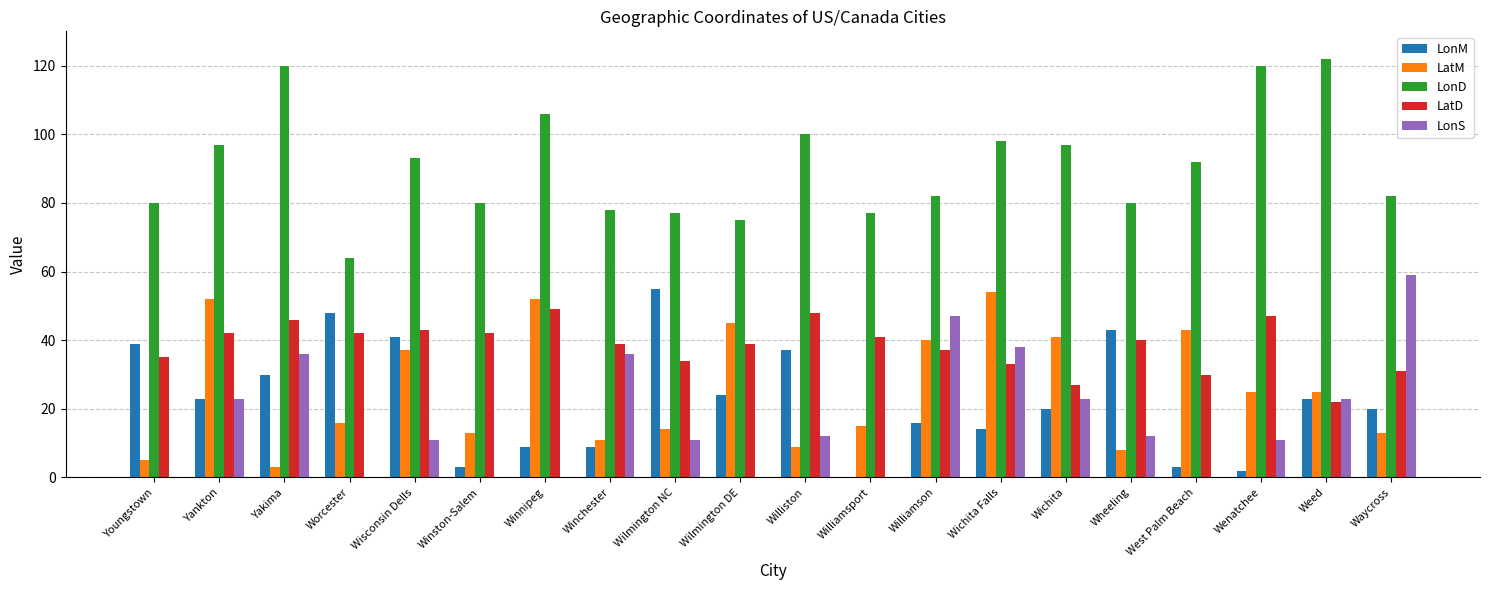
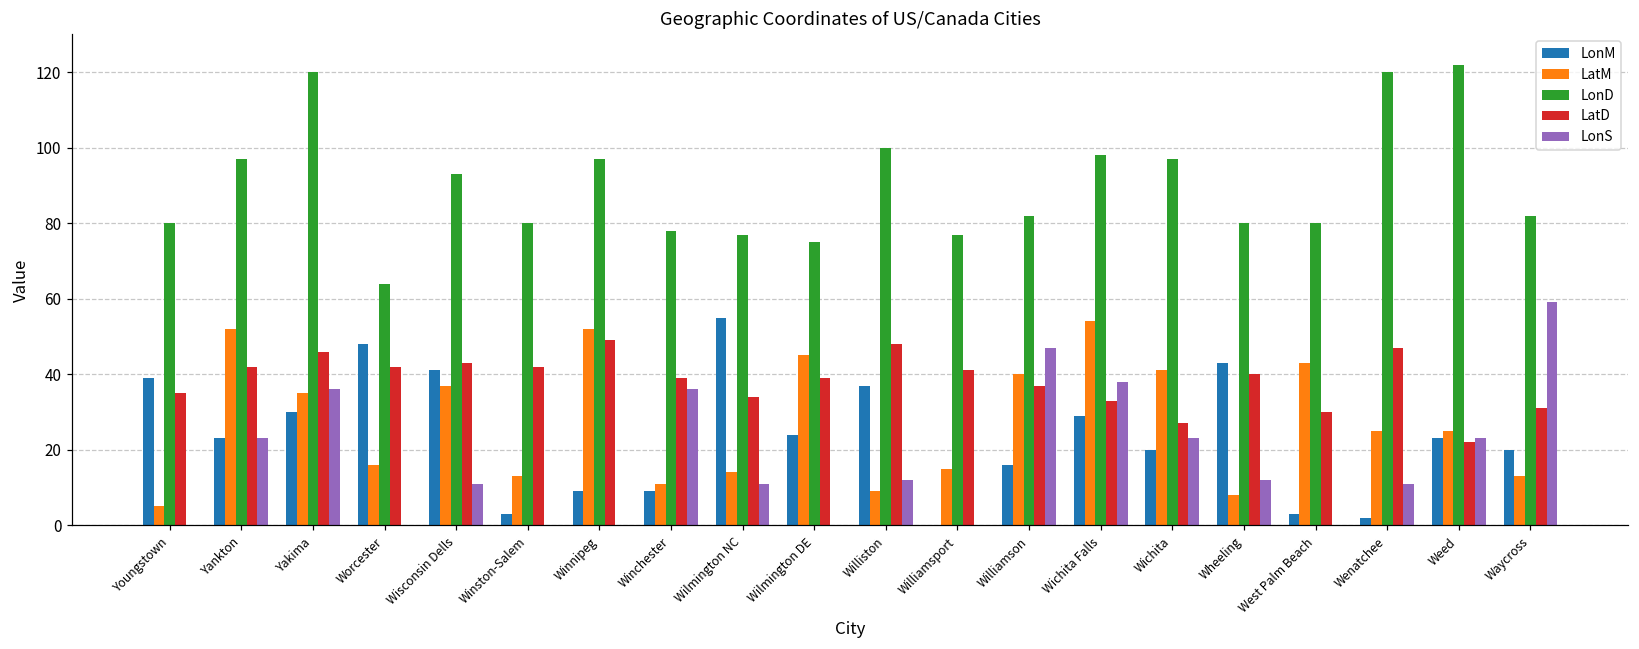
  {
    "LonM": {
      "Youngstown": 39,
      "Yankton": 23,
      "Yakima": 30,
      "Worcester": 48,
      "Wisconsin Dells": 41,
      "Winston-Salem": 3,
      "Winnipeg": 9,
      "Winchester": 9,
      "Wilmington NC": 55,
      "Wilmington DE": 24,
      "Williston": 37,
      "Williamsport": 0,
      "Williamson": 16,
-     "Wichita Falls": 14,
+     "Wichita Falls": 29,
      "Wichita": 20,
      "Wheeling": 43,
      "West Palm Beach": 3,
      "Wenatchee": 2,
      "Weed": 23,
      "Waycross": 20
    },
    "LatM": {
      "Youngstown": 5,
      "Yankton": 52,
-     "Yakima": 3,
+     "Yakima": 35,
      "Worcester": 16,
      "Wisconsin Dells": 37,
      "Winston-Salem": 13,
      "Winnipeg": 52,
      "Winchester": 11,
      "Wilmington NC": 14,
      "Wilmington DE": 45,
      "Williston": 9,
      "Williamsport": 15,
      "Williamson": 40,
      "Wichita Falls": 54,
      "Wichita": 41,
      "Wheeling": 8,
      "West Palm Beach": 43,
      "Wenatchee": 25,
      "Weed": 25,
      "Waycross": 13
    },
    "LonD": {
      "Youngstown": 80,
      "Yankton": 97,
      "Yakima": 120,
      "Worcester": 64,
      "Wisconsin Dells": 93,
      "Winston-Salem": 80,
-     "Winnipeg": 106,
+     "Winnipeg": 97,
      "Winchester": 78,
      "Wilmington NC": 77,
      "Wilmington DE": 75,
      "Williston": 100,
      "Williamsport": 77,
      "Williamson": 82,
      "Wichita Falls": 98,
      "Wichita": 97,
      "Wheeling": 80,
-     "West Palm Beach": 92,
+     "West Palm Beach": 80,
      "Wenatchee": 120,
      "Weed": 122,
      "Waycross": 82
    },
    "LatD": {
      "Youngstown": 35,
      "Yankton": 42,
      "Yakima": 46,
      "Worcester": 42,
      "Wisconsin Dells": 43,
      "Winston-Salem": 42,
      "Winnipeg": 49,
      "Winchester": 39,
      "Wilmington NC": 34,
      "Wilmington DE": 39,
      "Williston": 48,
      "Williamsport": 41,
      "Williamson": 37,
      "Wichita Falls": 33,
      "Wichita": 27,
      "Wheeling": 40,
      "West Palm Beach": 30,
      "Wenatchee": 47,
      "Weed": 22,
      "Waycross": 31
    },
    "LonS": {
      "Youngstown": 0,
      "Yankton": 23,
      "Yakima": 36,
      "Worcester": 0,
      "Wisconsin Dells": 11,
      "Winston-Salem": 0,
      "Winnipeg": 0,
      "Winchester": 36,
      "Wilmington NC": 11,
      "Wilmington DE": 0,
      "Williston": 12,
      "Williamsport": 0,
      "Williamson": 47,
      "Wichita Falls": 38,
      "Wichita": 23,
      "Wheeling": 12,
      "West Palm Beach": 0,
      "Wenatchee": 11,
      "Weed": 23,
      "Waycross": 59
    }
  }
